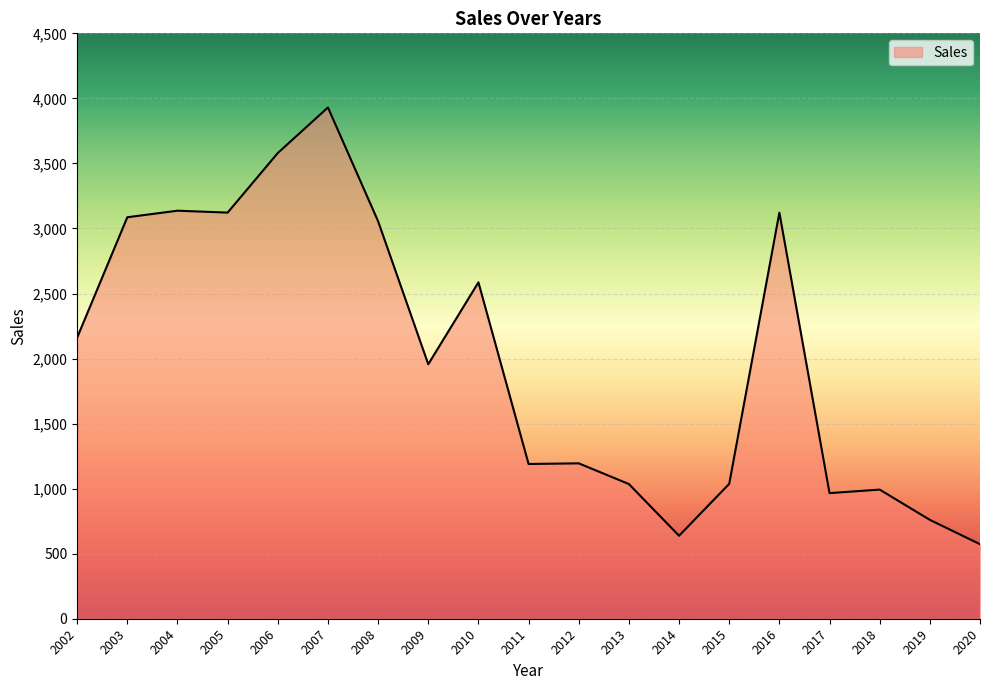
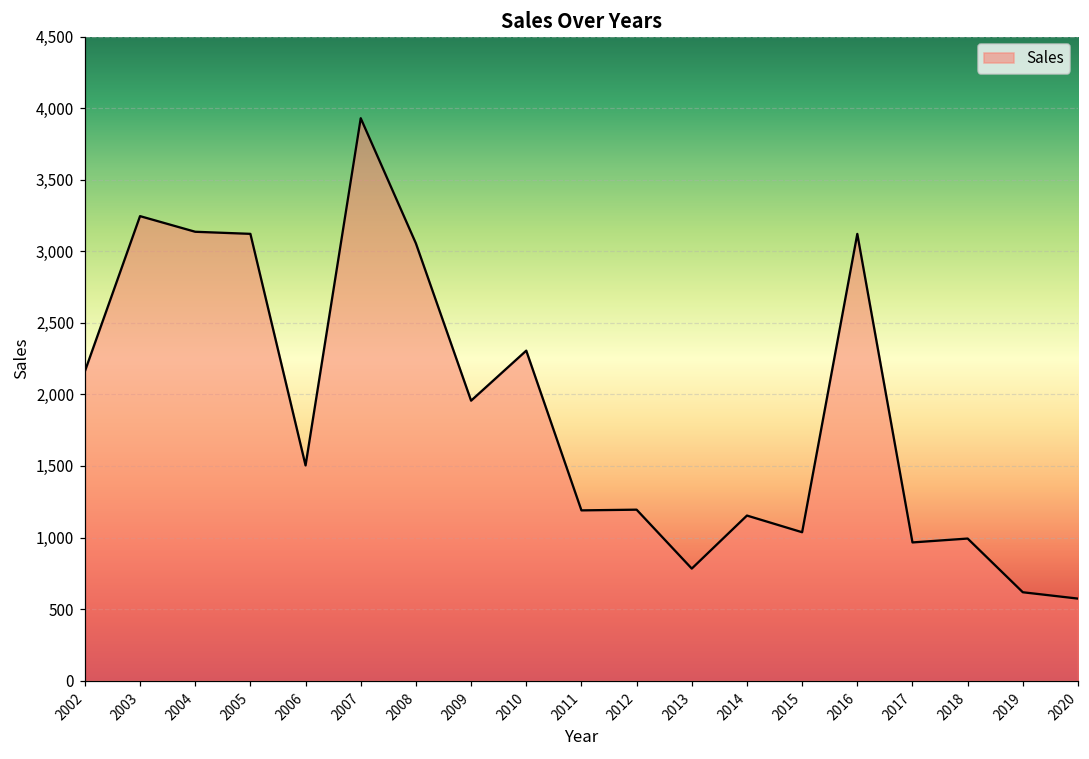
  {
    "2002": "2,160",
-   "2003": "3,090",
+   "2003": "3,250",
    "2004": "3,140",
    "2005": "3,120",
-   "2006": "3,580",
+   "2006": "1,500",
    "2007": "3,930",
    "2008": "3,060",
    "2009": "1,960",
-   "2010": "2,590",
+   "2010": "2,310",
    "2011": "1,190",
    "2012": "1,190",
-   "2013": "1,040",
-   "2014": "640",
+   "2013": "780",
+   "2014": "1,150",
    "2015": "1,040",
    "2016": "3,120",
    "2017": "970",
    "2018": "990",
-   "2019": "760",
+   "2019": "620",
    "2020": "570"
  }
